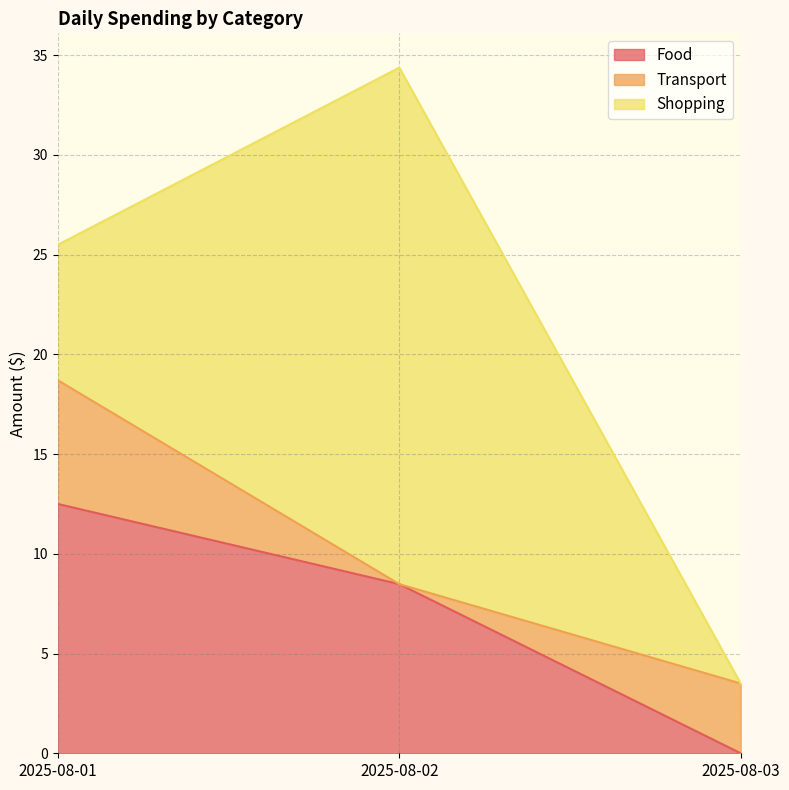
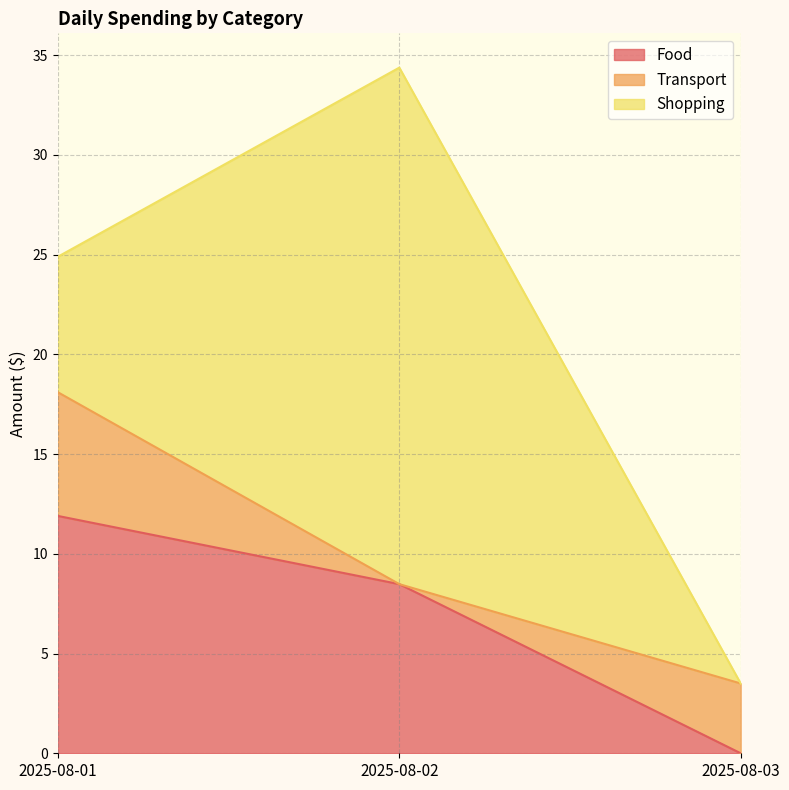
  {
    "Food": {
-     "2025-08-01": 12.5,
+     "2025-08-01": 11.9,
      "2025-08-03": 0.0
    },
    "Transport": {
      "2025-08-01": 6.2
    },
    "Shopping": {
      "2025-08-01": 6.8,
      "2025-08-02": 25.9
    }
  }
